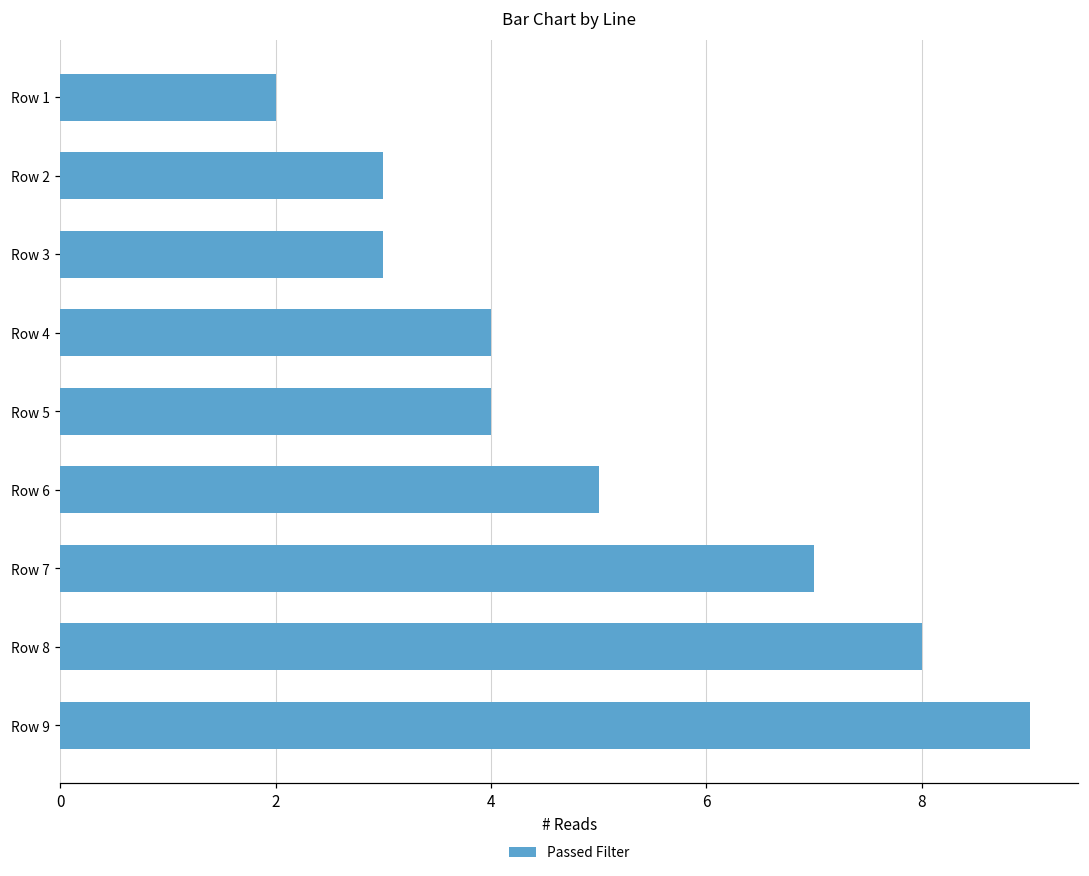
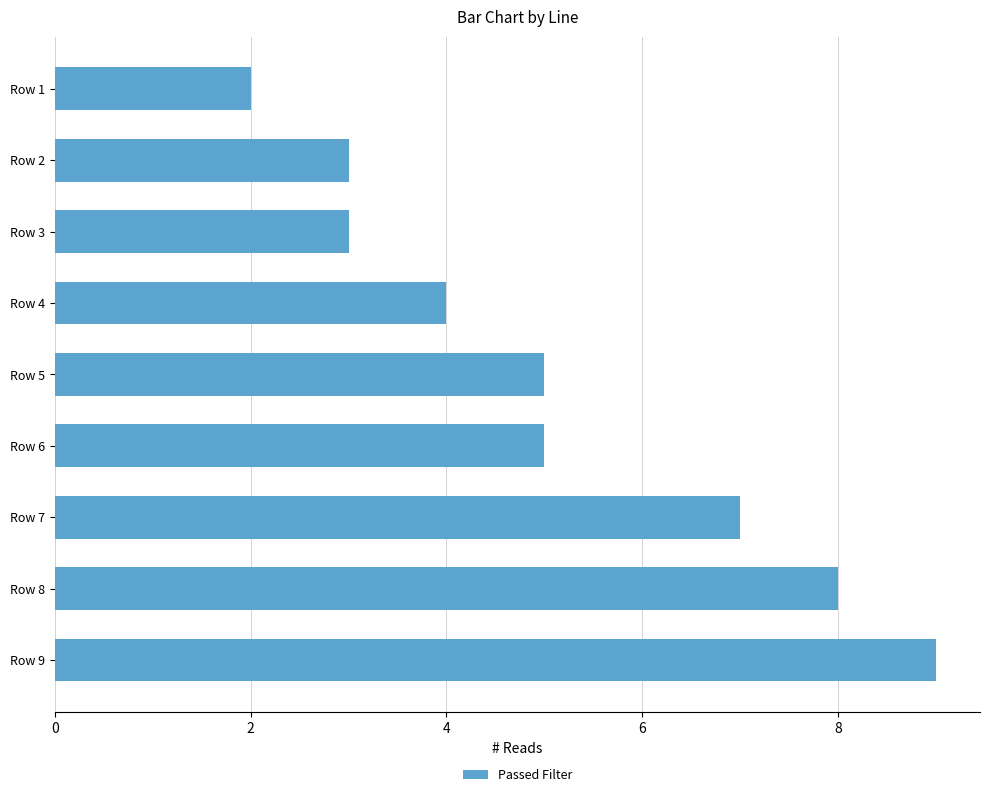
  {
    "Row 1": 2,
    "Row 2": 3,
    "Row 3": 3,
    "Row 4": 4,
-   "Row 5": 4,
+   "Row 5": 5,
    "Row 6": 5,
    "Row 7": 7,
    "Row 8": 8,
    "Row 9": 9
  }
